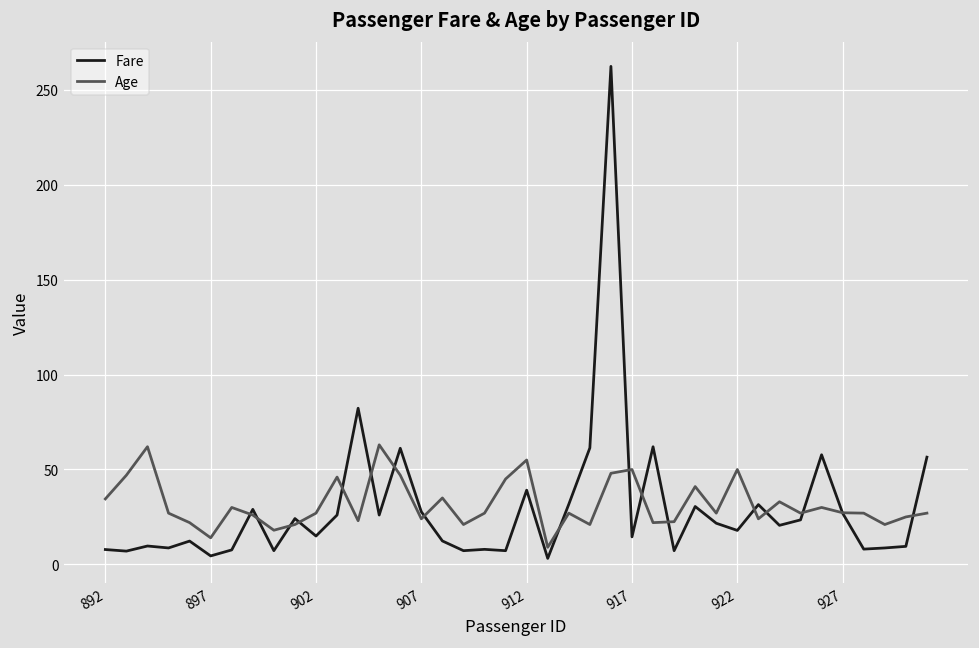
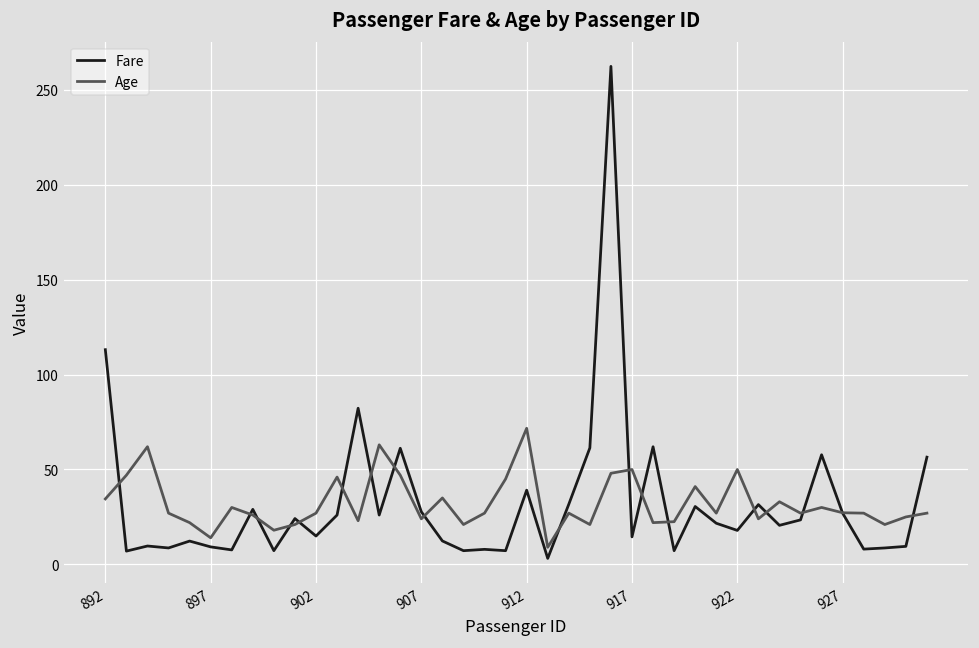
  {
    "Fare": {
-     "892": 8,
-     "897": 4,
+     "892": 113,
+     "897": 9,
      "902": 15,
      "907": 28,
      "912": 39,
      "917": 15,
      "922": 18
    },
    "Age": {
      "892": 35,
      "897": 14,
      "902": 27,
      "907": 24,
-     "912": 55,
+     "912": 72,
      "917": 50,
      "922": 50
    }
  }
